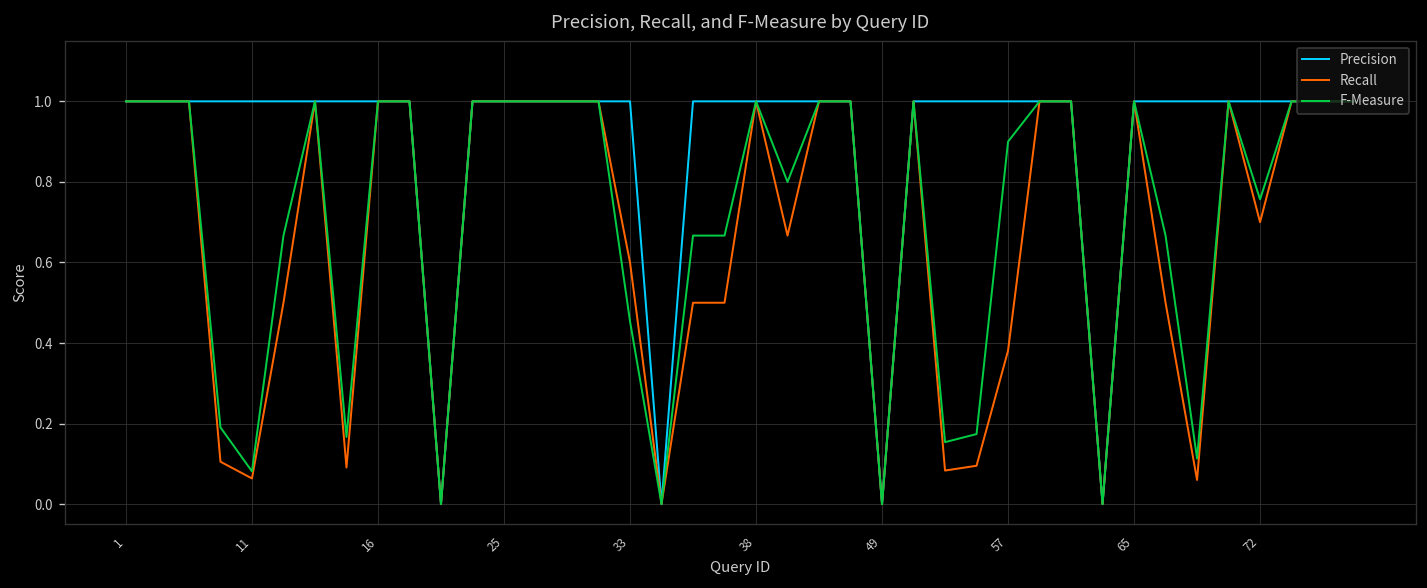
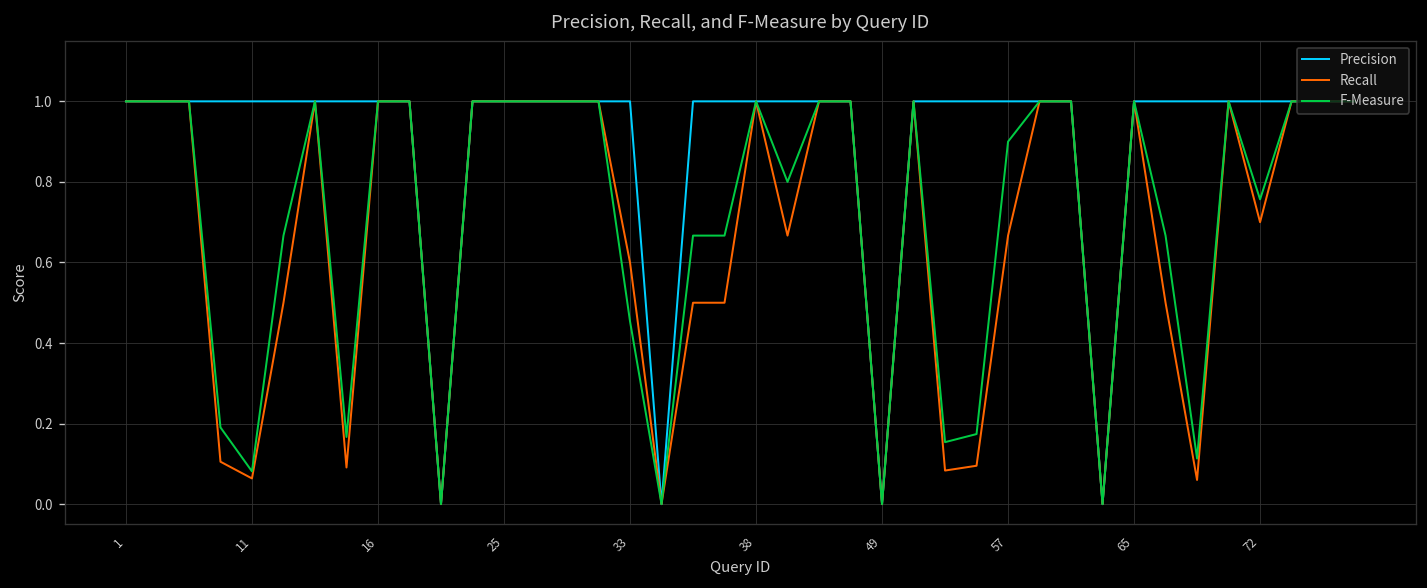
  {
    "Precision": {
      "11": 1.00,
      "33": 1.00,
      "57": 1.00,
      "72": 1.00
    },
    "Recall": {
      "11": 0.06,
      "33": 0.60,
-     "57": 0.38,
+     "57": 0.67,
      "72": 0.70
    },
    "F-Measure": {
      "11": 0.08,
      "33": 0.45,
      "57": 0.90,
      "72": 0.76
    }
  }
